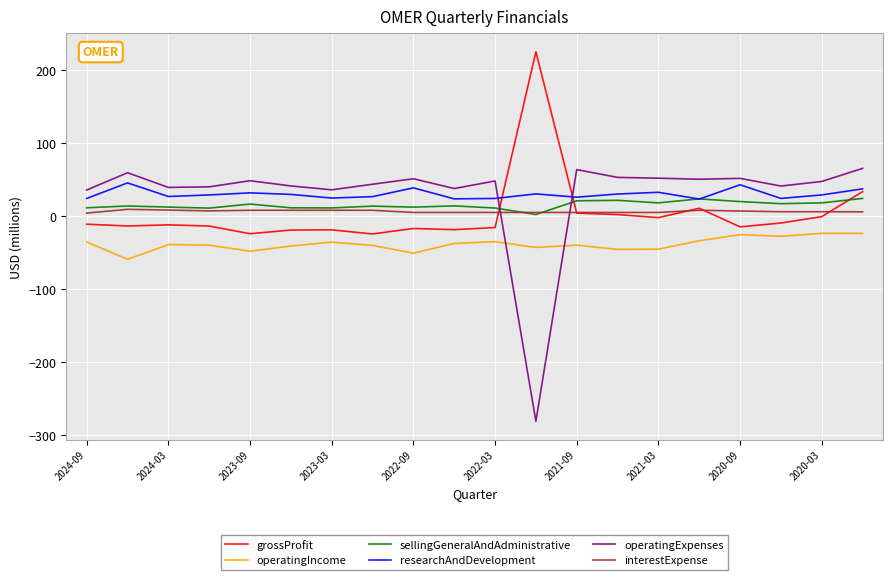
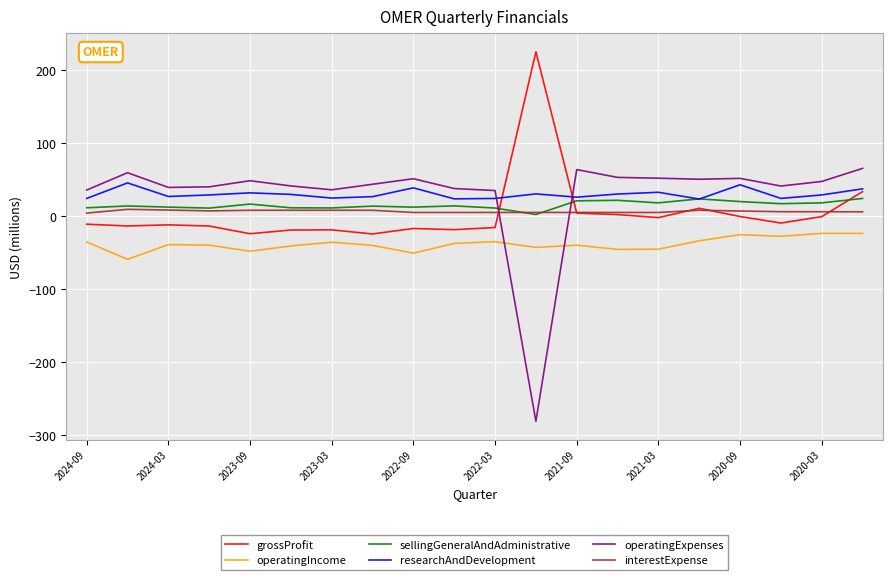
  {
    "grossProfit": {
      "2024-09": -10,
      "2024-03": -10,
      "2023-09": -20,
      "2023-03": -20,
      "2022-09": -20,
      "2022-03": -20,
      "2021-03": 0,
-     "2020-09": -10,
+     "2020-09": 0,
      "2020-03": 0
    },
    "operatingIncome": {
      "2024-09": -40,
      "2024-03": -40,
      "2023-09": -50,
      "2023-03": -40,
      "2022-09": -50,
      "2022-03": -40,
      "2021-09": -40,
      "2021-03": -50,
      "2020-09": -30,
      "2020-03": -20
    },
    "sellingGeneralAndAdministrative": {
      "2024-09": 10,
      "2024-03": 10,
      "2023-09": 20,
      "2022-09": 10,
      "2022-03": 10,
      "2021-09": 20,
      "2021-03": 20,
      "2020-09": 20,
      "2020-03": 20
    },
    "researchAndDevelopment": {
      "2024-09": 20,
      "2024-03": 30,
      "2023-09": 30,
      "2023-03": 20,
      "2022-09": 40,
      "2022-03": 20,
      "2021-09": 30,
      "2021-03": 30,
      "2020-09": 40,
      "2020-03": 30
    },
    "operatingExpenses": {
      "2024-09": 40,
      "2024-03": 40,
      "2023-09": 50,
      "2023-03": 40,
      "2022-09": 50,
-     "2022-03": 50,
+     "2022-03": 30,
      "2021-09": 60,
      "2021-03": 50,
      "2020-09": 50,
      "2020-03": 50
    },
    "interestExpense": {
      "2024-09": 0,
      "2024-03": 10,
      "2023-09": 10,
      "2022-09": 0,
      "2022-03": 0,
      "2021-03": 0,
      "2020-09": 10,
      "2020-03": 10
    }
  }
